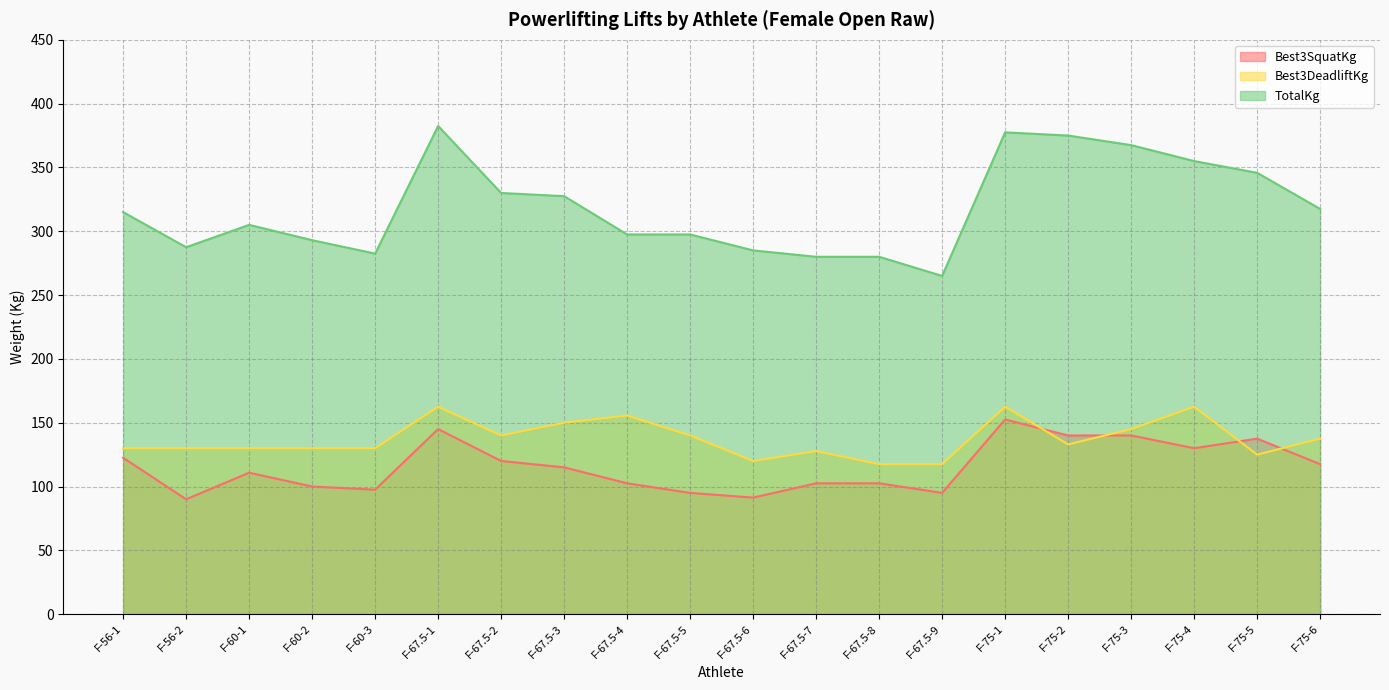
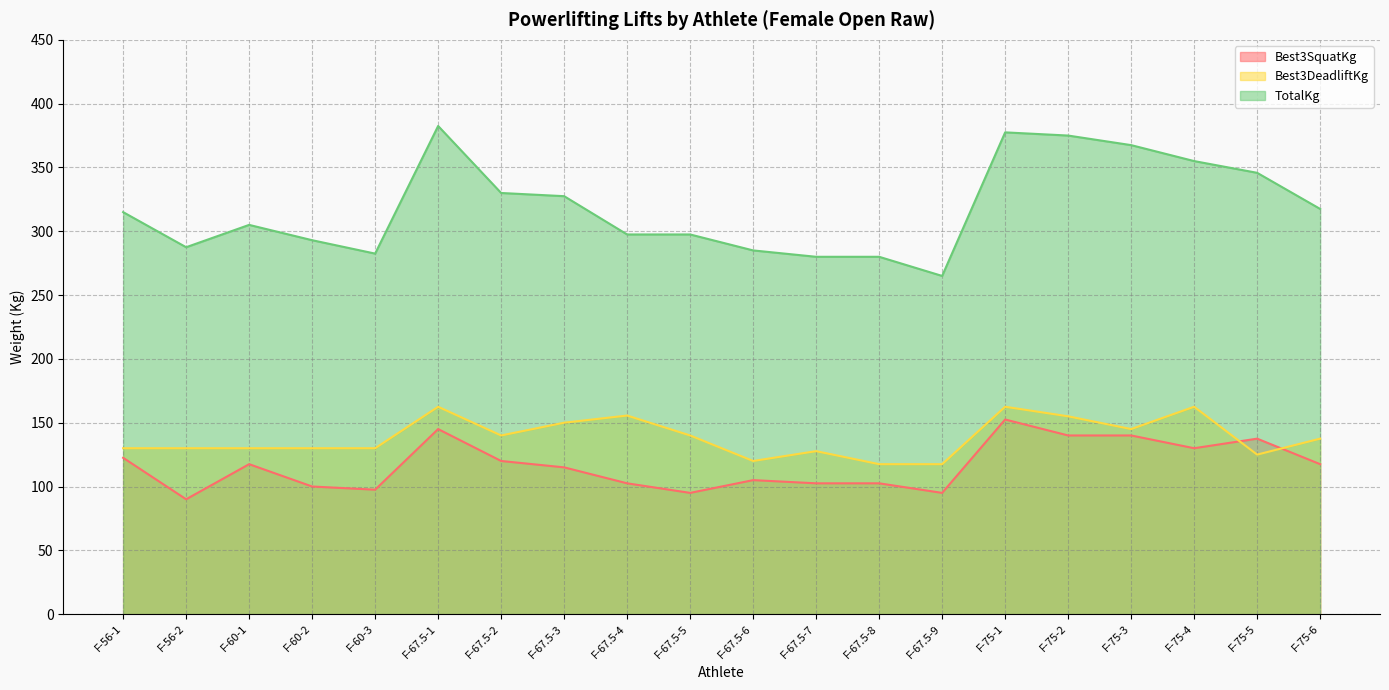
  {
    "Best3SquatKg": {
      "F-56-1": 123,
      "F-56-2": 90,
-     "F-60-1": 111,
+     "F-60-1": 118,
      "F-60-2": 100,
      "F-60-3": 98,
      "F-67.5-1": 145,
      "F-67.5-2": 120,
      "F-67.5-3": 115,
      "F-67.5-4": 103,
      "F-67.5-5": 95,
-     "F-67.5-6": 91,
+     "F-67.5-6": 105,
      "F-67.5-7": 103,
      "F-67.5-8": 103,
      "F-67.5-9": 95,
      "F-75-1": 153,
      "F-75-2": 140,
      "F-75-3": 140,
      "F-75-4": 130,
      "F-75-5": 138,
      "F-75-6": 118
    },
    "Best3DeadliftKg": {
      "F-56-1": 130,
      "F-56-2": 130,
      "F-60-1": 130,
      "F-60-2": 130,
      "F-60-3": 130,
      "F-67.5-1": 163,
      "F-67.5-2": 140,
      "F-67.5-3": 150,
      "F-67.5-4": 156,
      "F-67.5-5": 140,
      "F-67.5-6": 120,
      "F-67.5-7": 128,
      "F-67.5-8": 118,
      "F-67.5-9": 118,
      "F-75-1": 163,
-     "F-75-2": 133,
+     "F-75-2": 155,
      "F-75-3": 145,
      "F-75-4": 163,
      "F-75-5": 125,
      "F-75-6": 138
    },
    "TotalKg": {
      "F-56-1": 315,
      "F-56-2": 288,
      "F-60-1": 305,
      "F-60-2": 293,
      "F-60-3": 283,
      "F-67.5-1": 383,
      "F-67.5-2": 330,
      "F-67.5-3": 328,
      "F-67.5-4": 298,
      "F-67.5-5": 298,
      "F-67.5-6": 285,
      "F-67.5-7": 280,
      "F-67.5-8": 280,
      "F-67.5-9": 265,
      "F-75-1": 378,
      "F-75-2": 375,
      "F-75-3": 368,
      "F-75-4": 355,
      "F-75-5": 346,
      "F-75-6": 318
    }
  }
